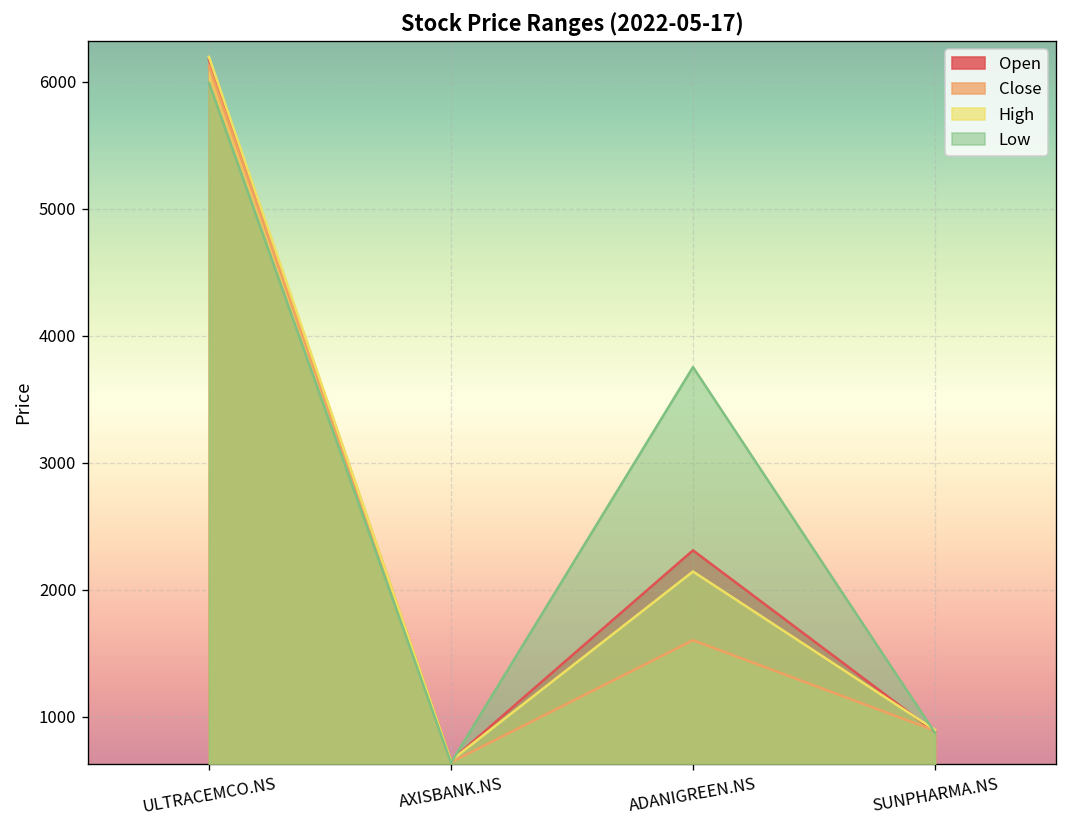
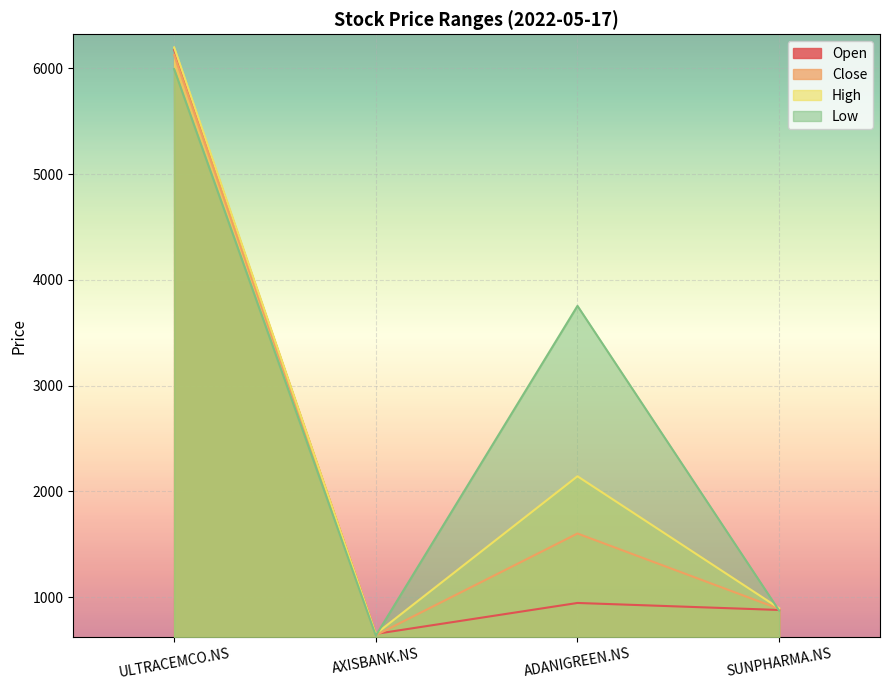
  {
    "Open": {
-     "ADANIGREEN.NS": 2310
+     "ADANIGREEN.NS": 940
    },
    "Close": {
      "ULTRACEMCO.NS": 6120,
      "ADANIGREEN.NS": 1600
    },
    "High": {
      "ADANIGREEN.NS": 2140
    },
    "Low": {
      "ULTRACEMCO.NS": 5990,
      "ADANIGREEN.NS": 3750
    }
  }
